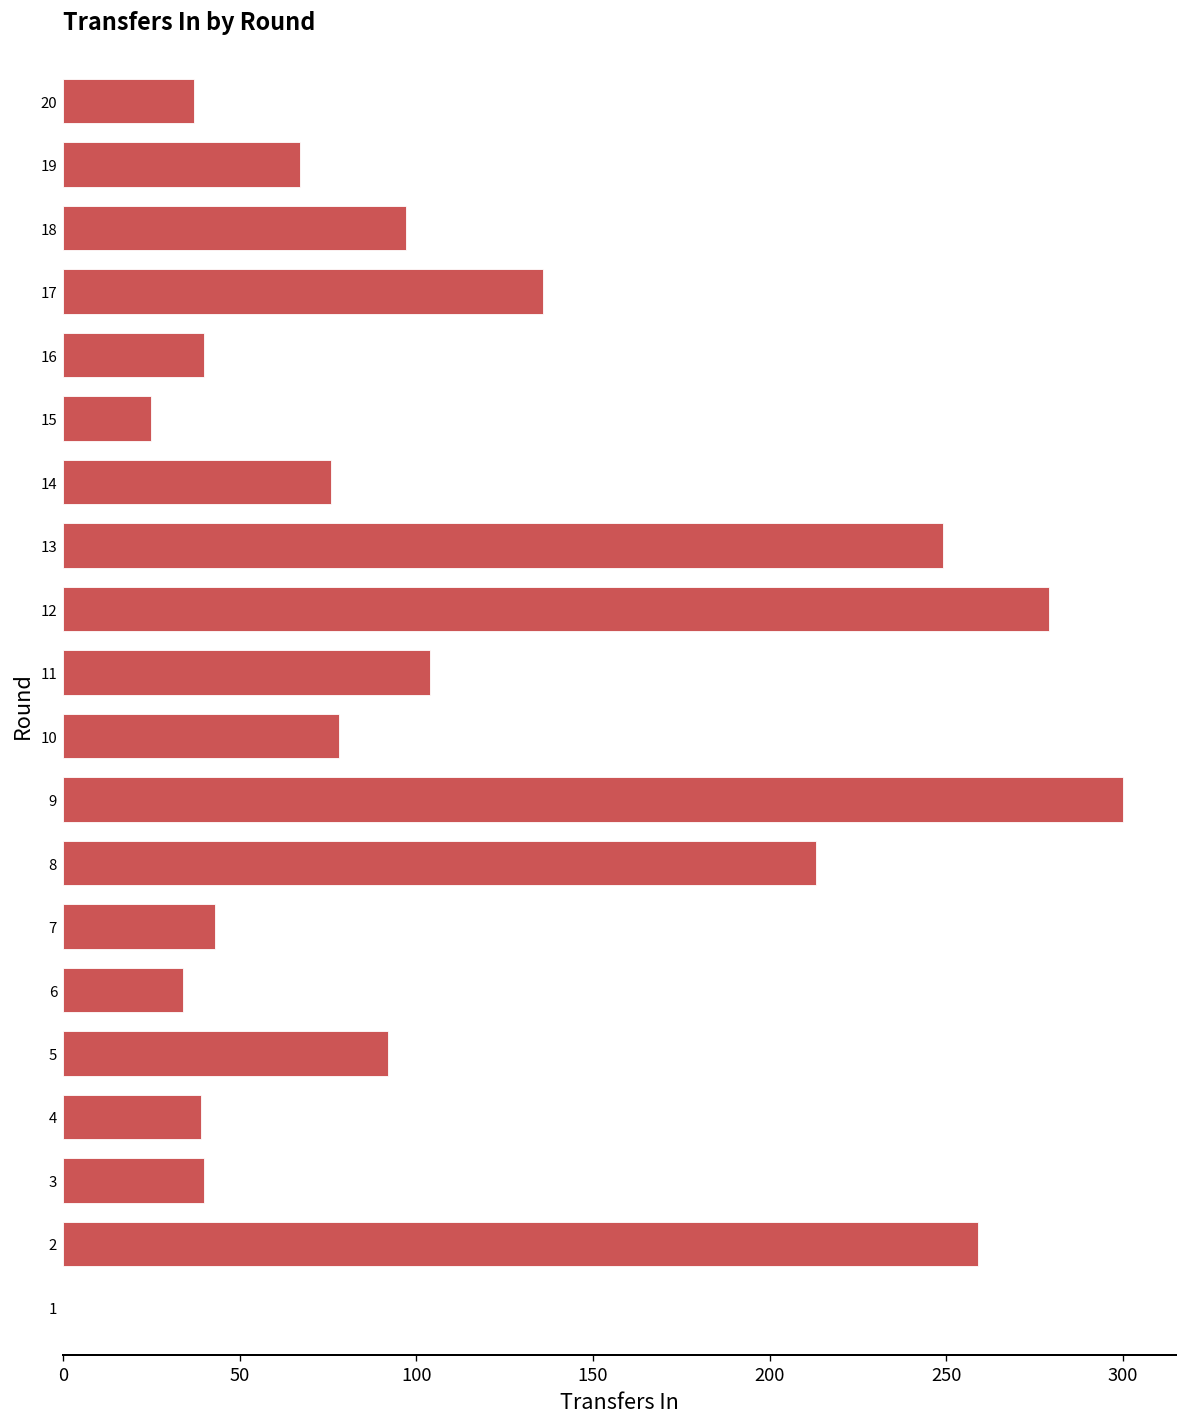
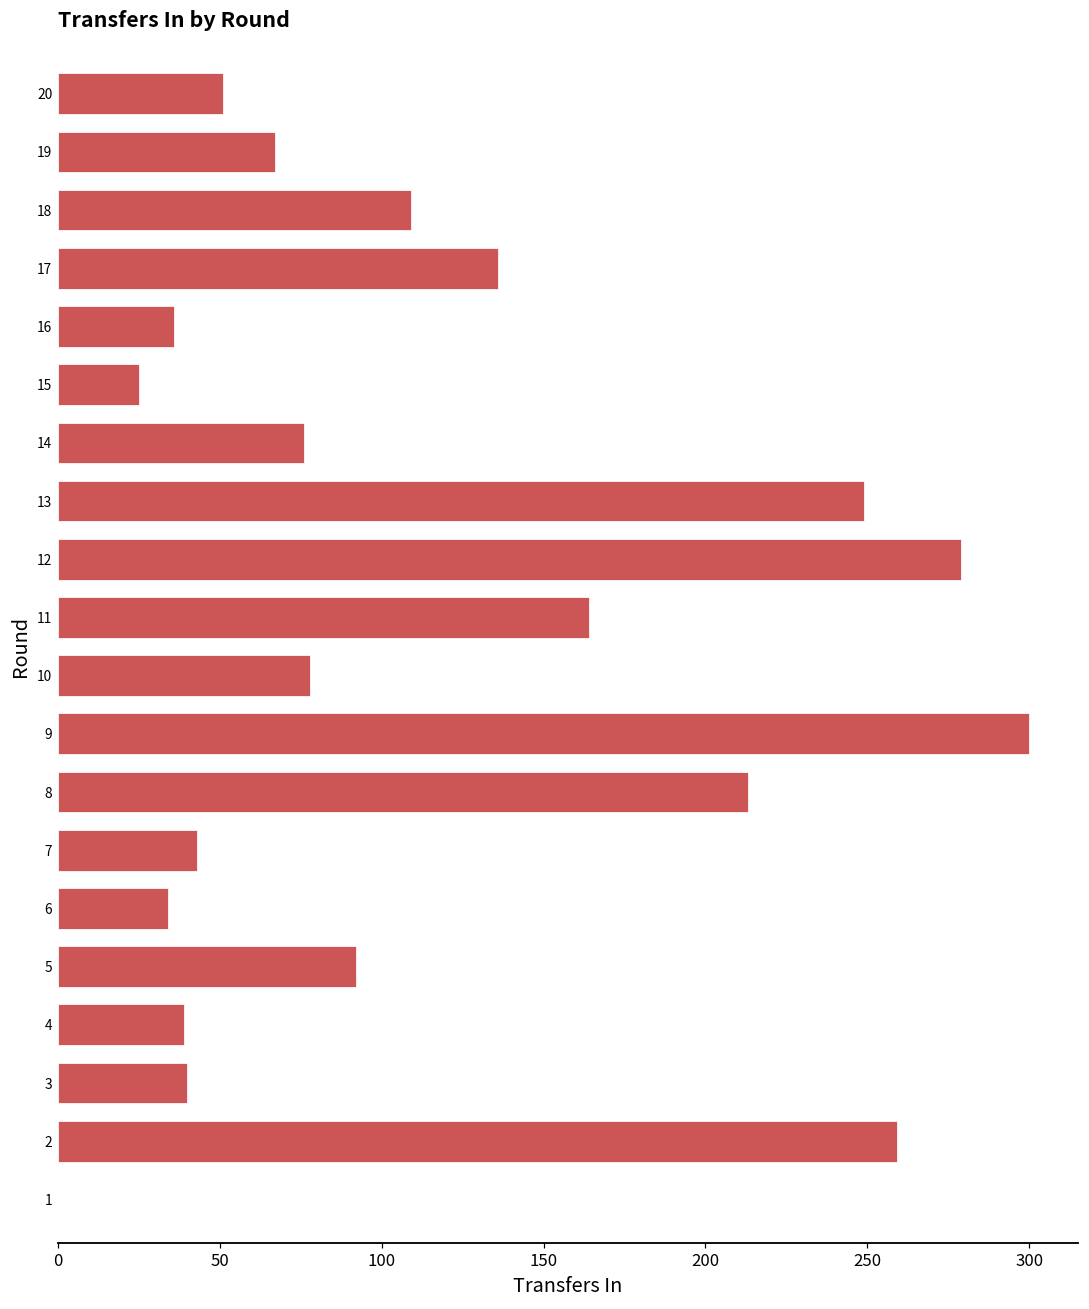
  {
-   "20": 37,
+   "20": 51,
    "19": 67,
-   "18": 97,
+   "18": 109,
    "17": 136,
-   "16": 40,
+   "16": 36,
    "15": 25,
    "14": 76,
    "13": 249,
    "12": 279,
-   "11": 104,
+   "11": 164,
    "10": 78,
    "9": 300,
    "8": 213,
    "7": 43,
    "6": 34,
    "5": 92,
    "4": 39,
    "3": 40,
    "2": 259,
    "1": 0
  }
